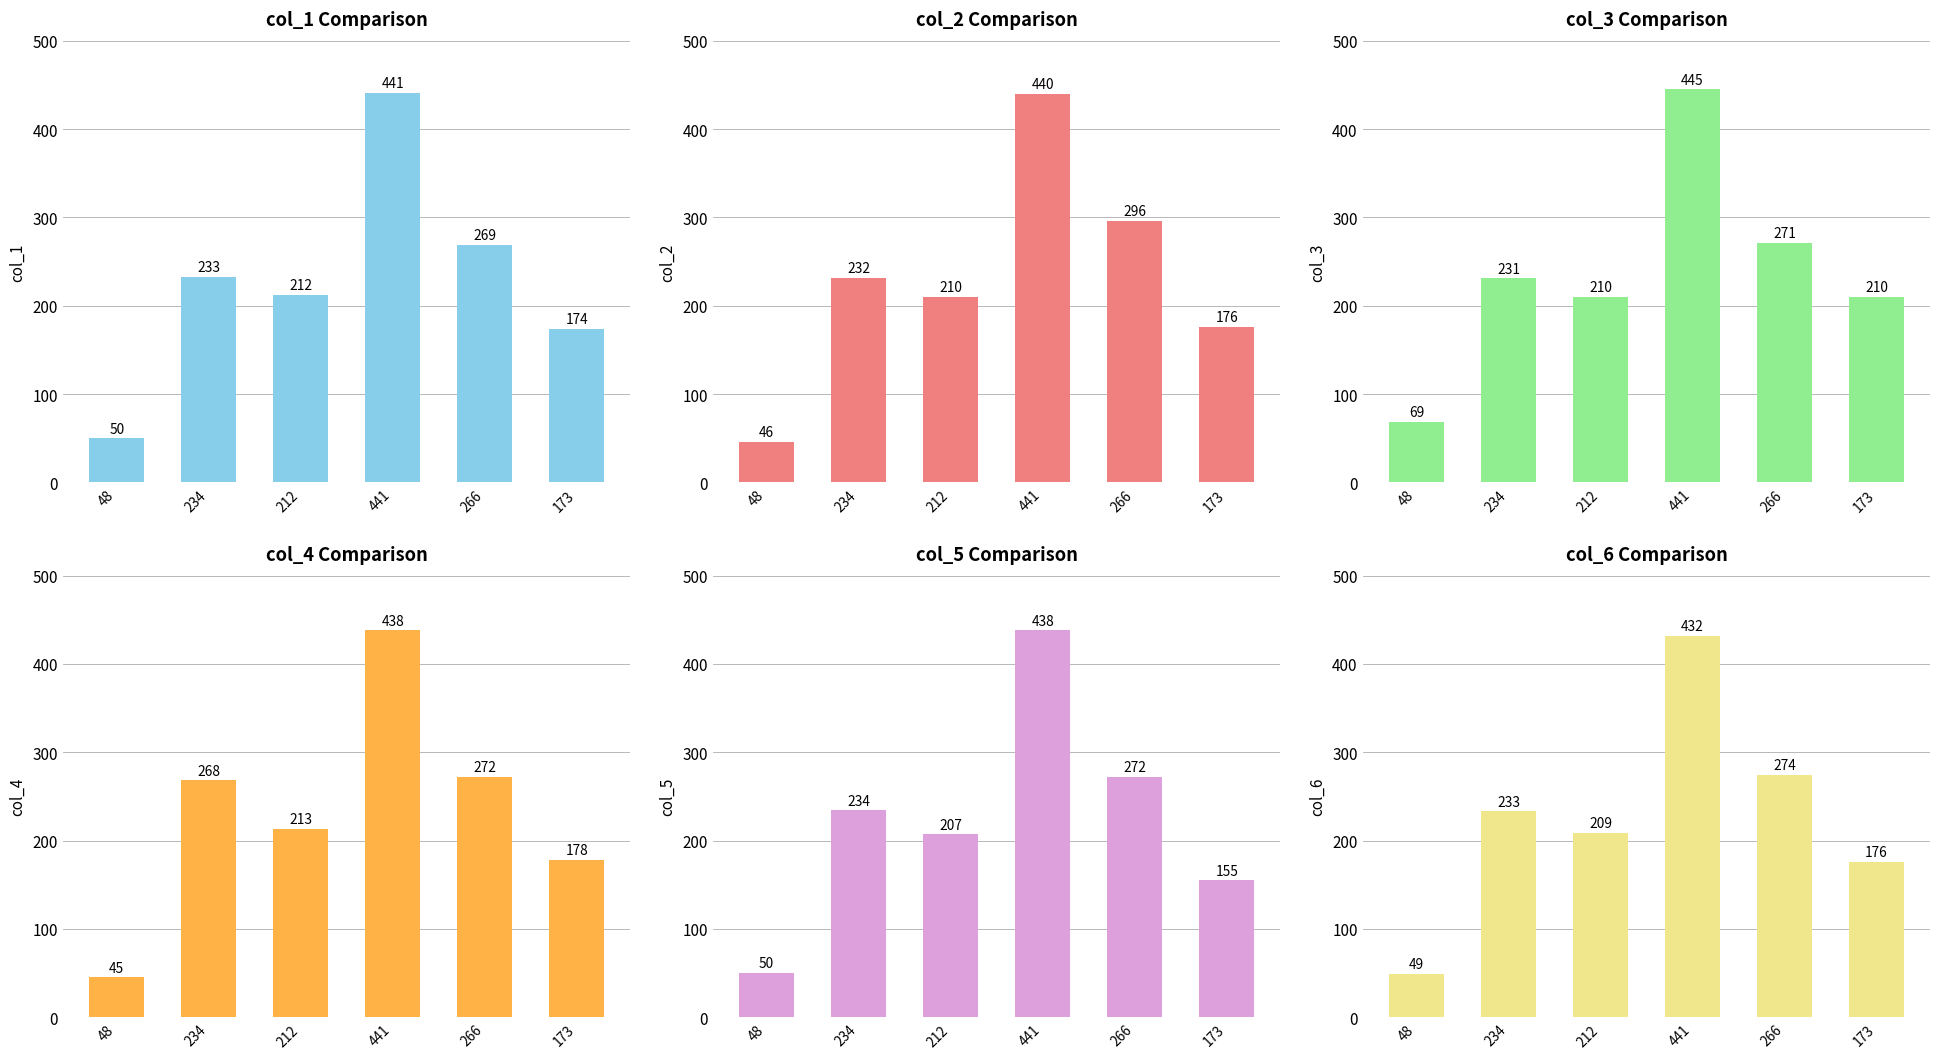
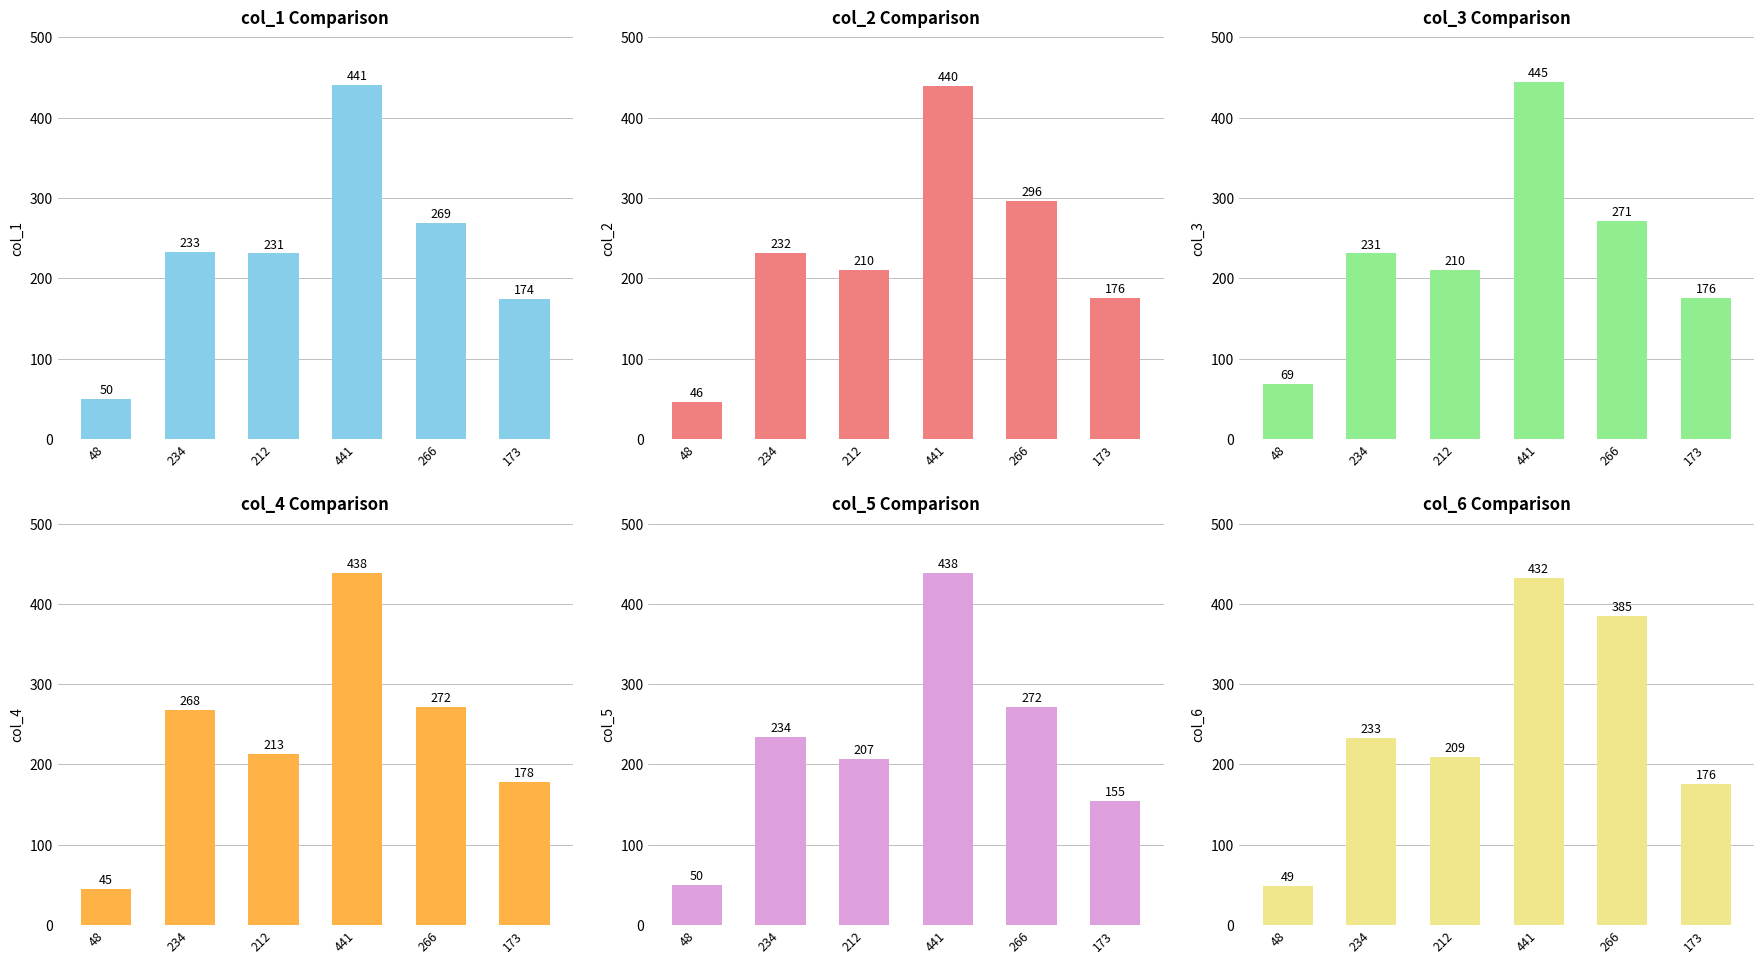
  {
    "col_1 Comparison": {
      "48": 50,
      "234": 233,
-     "212": 212,
+     "212": 231,
      "441": 441,
      "266": 269,
      "173": 174
    },
    "col_2 Comparison": {
      "48": 46,
      "234": 232,
      "212": 210,
      "441": 440,
      "266": 296,
      "173": 176
    },
    "col_3 Comparison": {
      "48": 69,
      "234": 231,
      "212": 210,
      "441": 445,
      "266": 271,
-     "173": 210
+     "173": 176
    },
    "col_4 Comparison": {
      "48": 45,
      "234": 268,
      "212": 213,
      "441": 438,
      "266": 272,
      "173": 178
    },
    "col_5 Comparison": {
      "48": 50,
      "234": 234,
      "212": 207,
      "441": 438,
      "266": 272,
      "173": 155
    },
    "col_6 Comparison": {
      "48": 49,
      "234": 233,
      "212": 209,
      "441": 432,
-     "266": 274,
+     "266": 385,
      "173": 176
    }
  }
